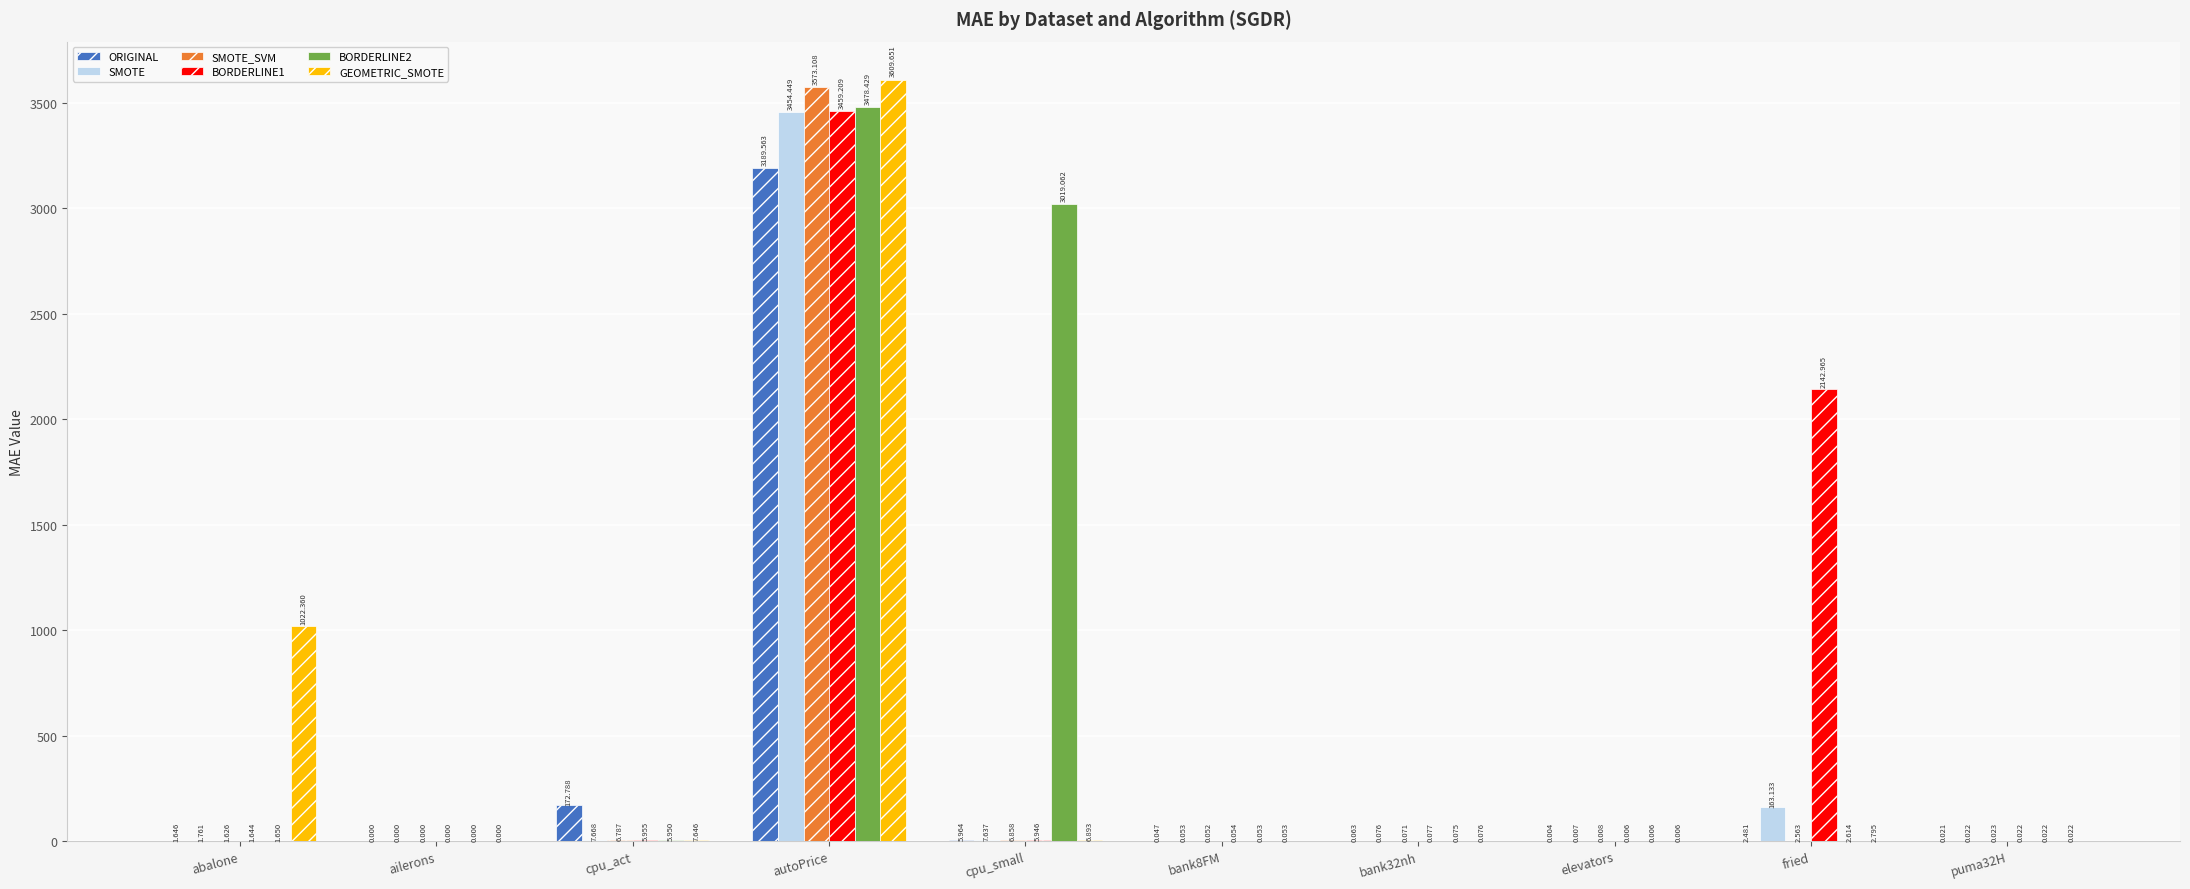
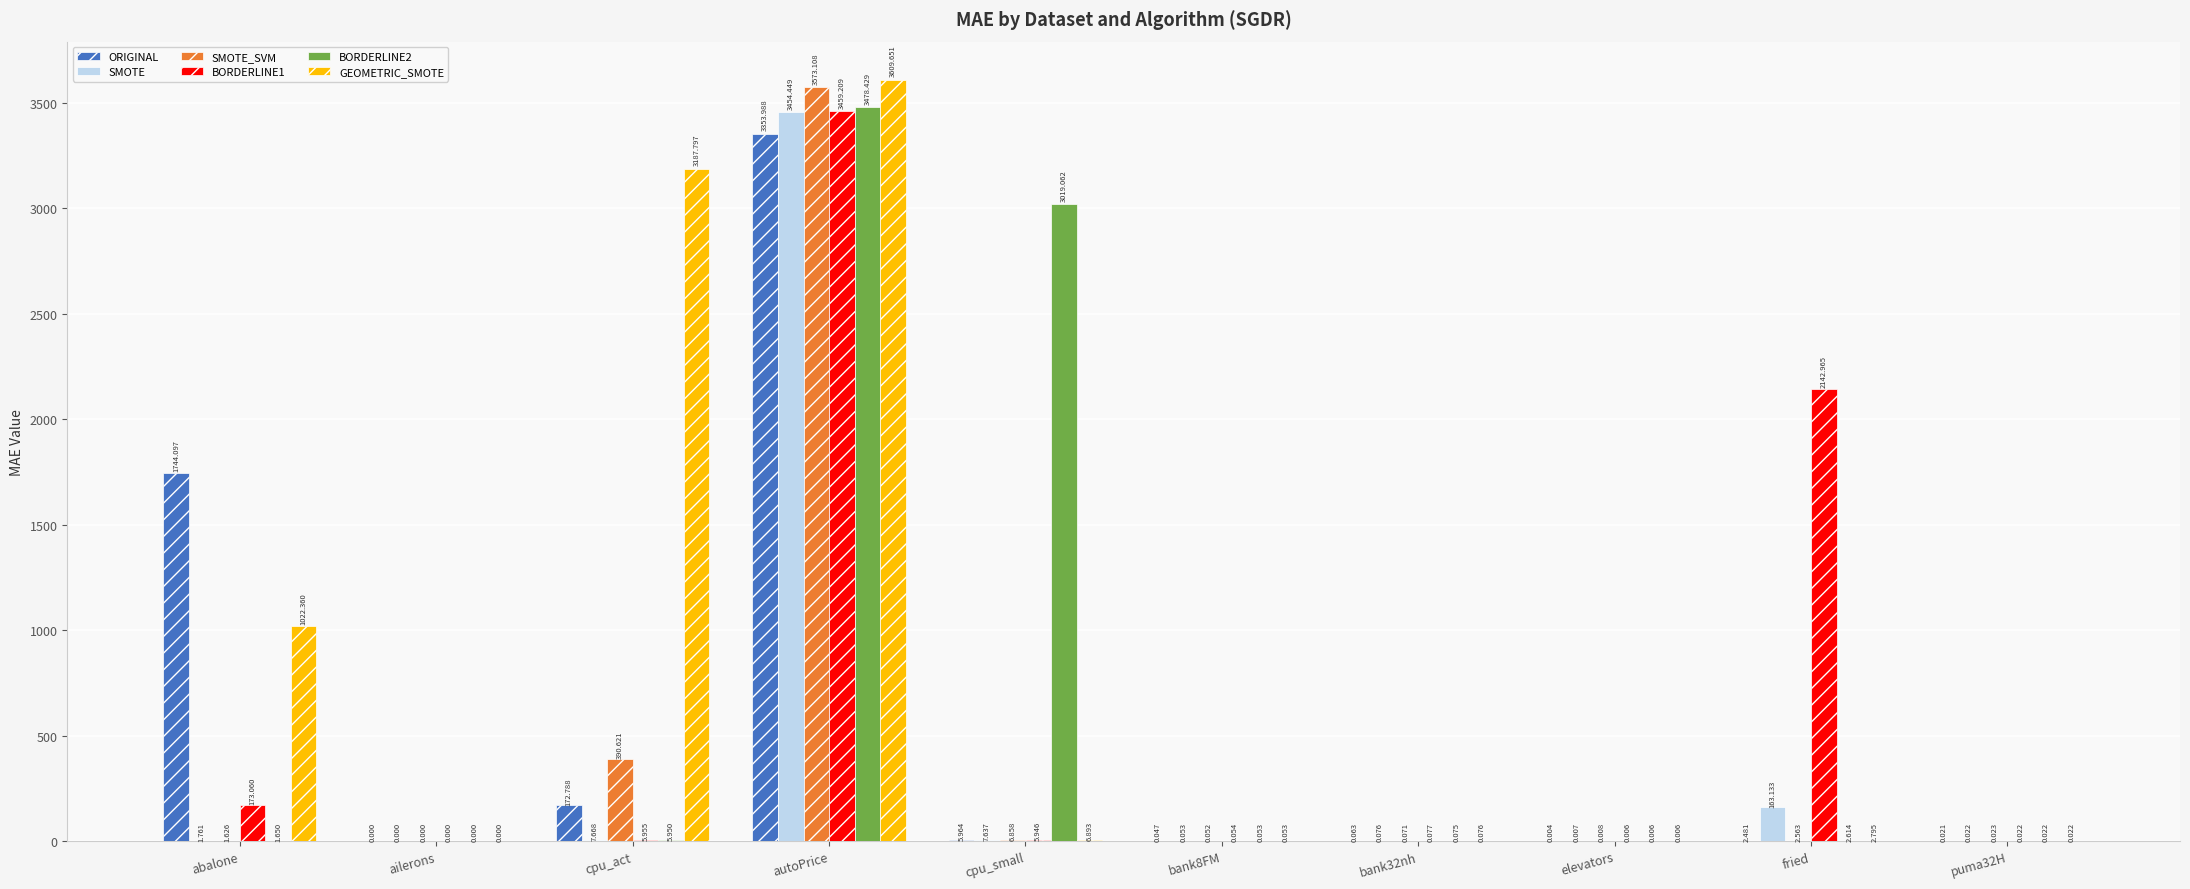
  {
    "ORIGINAL": {
-     "abalone": 1.646,
+     "abalone": 1744.097,
      "ailerons": 0.000,
      "cpu_act": 172.788,
-     "autoPrice": 3189.563,
+     "autoPrice": 3353.988,
      "cpu_small": 5.964,
      "bank8FM": 0.047,
      "bank32nh": 0.063,
      "elevators": 0.004,
      "fried": 2.481,
      "puma32H": 0.021
    },
    "SMOTE": {
      "abalone": 1.761,
      "ailerons": 0.000,
      "cpu_act": 7.668,
      "autoPrice": 3454.449,
      "cpu_small": 7.637,
      "bank8FM": 0.053,
      "bank32nh": 0.076,
      "elevators": 0.007,
      "fried": 163.133,
      "puma32H": 0.022
    },
    "SMOTE_SVM": {
      "abalone": 1.626,
      "ailerons": 0.000,
-     "cpu_act": 6.787,
+     "cpu_act": 390.621,
      "autoPrice": 3573.108,
      "cpu_small": 6.858,
      "bank8FM": 0.052,
      "bank32nh": 0.071,
      "elevators": 0.008,
      "fried": 2.563,
      "puma32H": 0.023
    },
    "BORDERLINE1": {
-     "abalone": 1.644,
+     "abalone": 173.060,
      "ailerons": 0.000,
      "cpu_act": 5.955,
      "autoPrice": 3459.209,
      "cpu_small": 5.946,
      "bank8FM": 0.054,
      "bank32nh": 0.077,
      "elevators": 0.006,
      "fried": 2142.965,
      "puma32H": 0.022
    },
    "BORDERLINE2": {
      "abalone": 1.650,
      "ailerons": 0.000,
      "cpu_act": 5.950,
      "autoPrice": 3478.429,
      "cpu_small": 3019.062,
      "bank8FM": 0.053,
      "bank32nh": 0.075,
      "elevators": 0.006,
      "fried": 2.614,
      "puma32H": 0.022
    },
    "GEOMETRIC_SMOTE": {
      "abalone": 1022.360,
      "ailerons": 0.000,
-     "cpu_act": 7.646,
+     "cpu_act": 3187.797,
      "autoPrice": 3609.651,
      "cpu_small": 6.893,
      "bank8FM": 0.053,
      "bank32nh": 0.076,
      "elevators": 0.006,
      "fried": 2.795,
      "puma32H": 0.022
    }
  }
